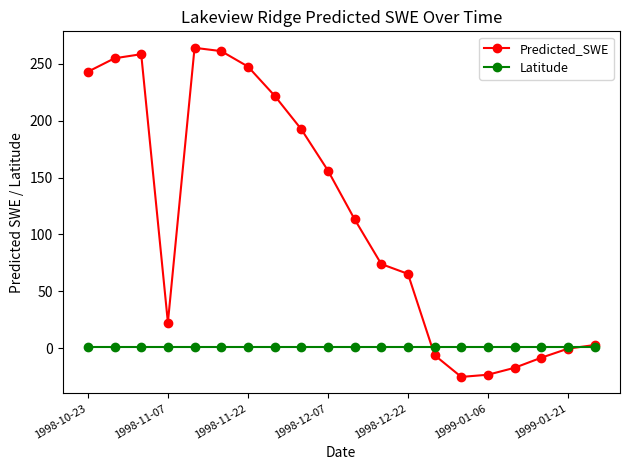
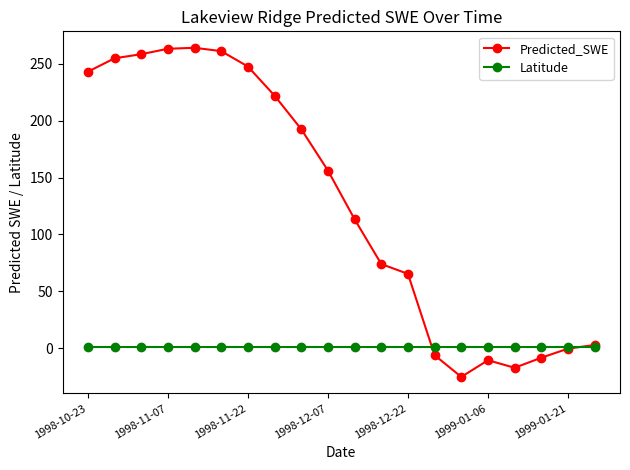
  {
    "Predicted_SWE": {
      "1998-10-23": 243,
-     "1998-11-07": 23,
+     "1998-11-07": 263,
      "1998-11-22": 248,
      "1998-12-07": 156,
      "1998-12-22": 65,
-     "1999-01-06": -23
+     "1999-01-06": -11
    },
    "Latitude": {
      "1998-10-23": 1,
      "1998-11-07": 1,
      "1998-11-22": 1,
      "1998-12-07": 1,
      "1998-12-22": 1,
      "1999-01-06": 1
    }
  }
